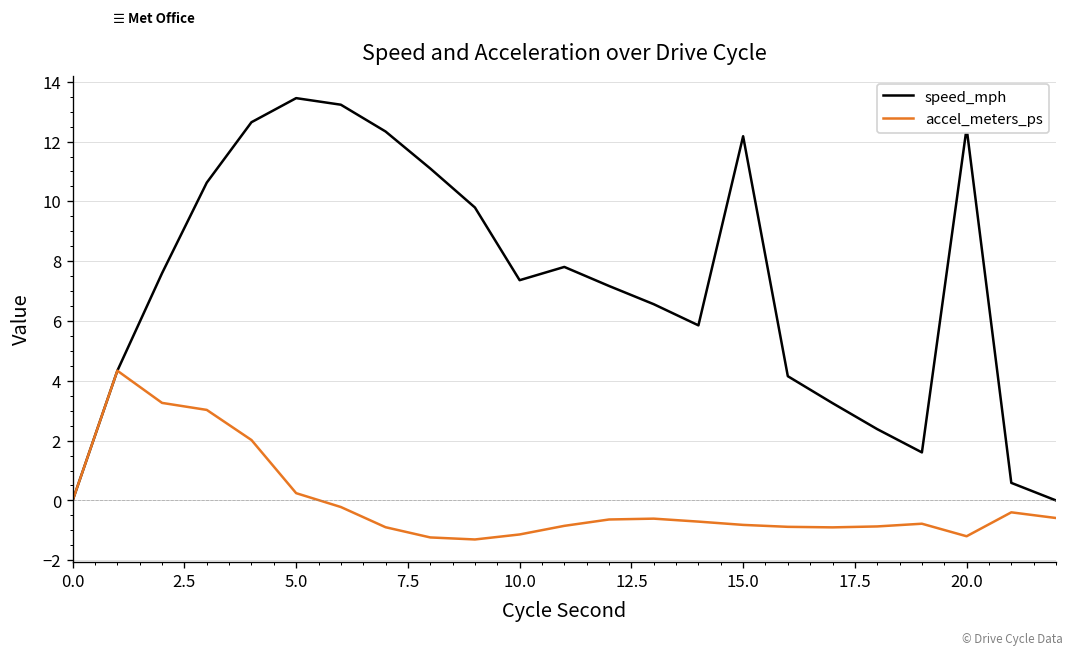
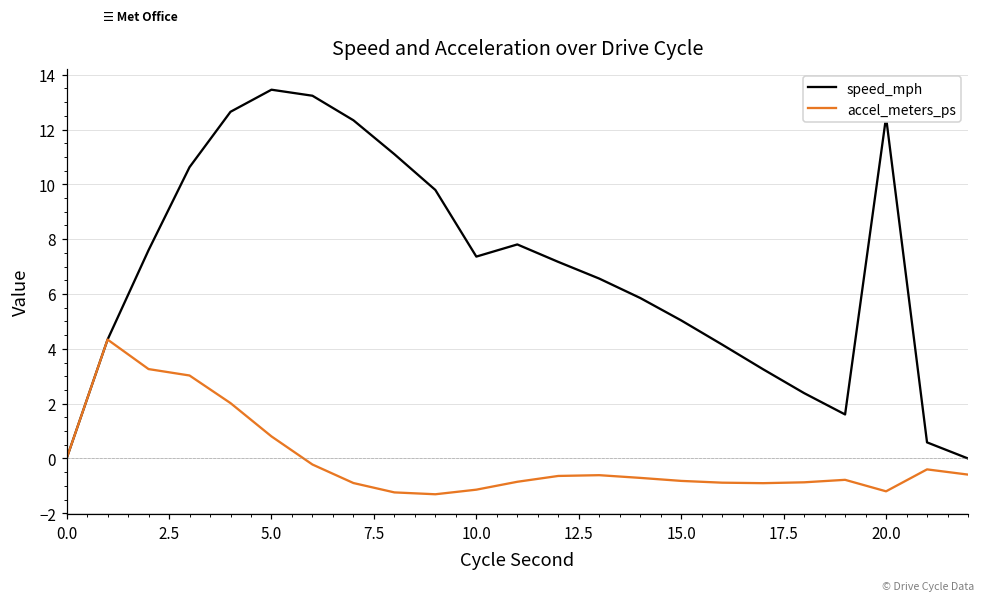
  {
    "speed_mph": {
      "5.0": 13.5,
      "10.0": 7.4,
-     "15.0": 12.2
+     "15.0": 5.0
    },
    "accel_meters_ps": {
-     "5.0": 0.2,
+     "5.0": 0.8,
      "10.0": -1.1,
      "15.0": -0.8,
      "20.0": -1.2
    }
  }
